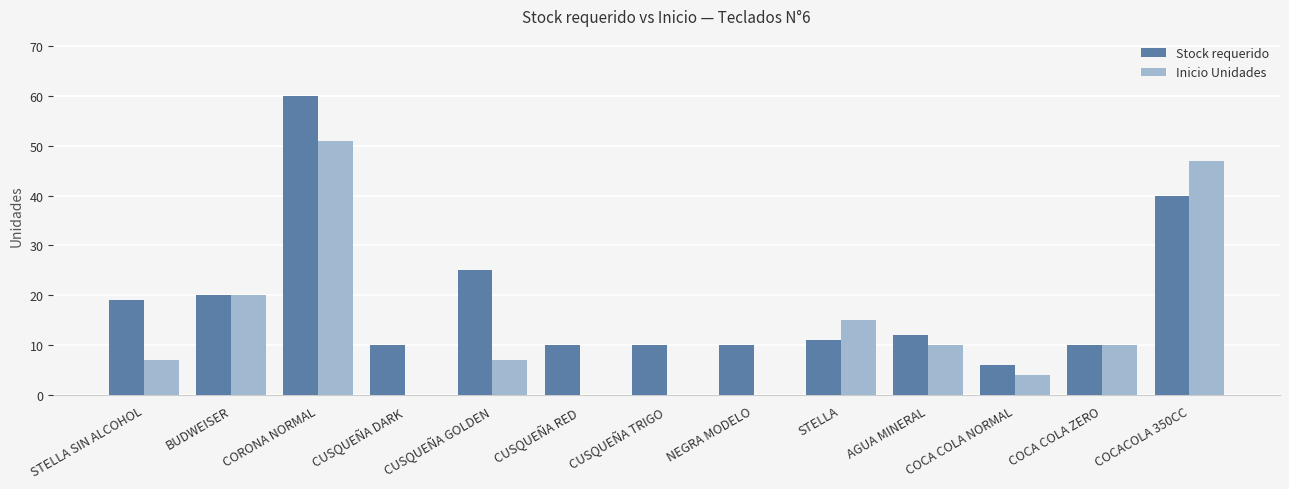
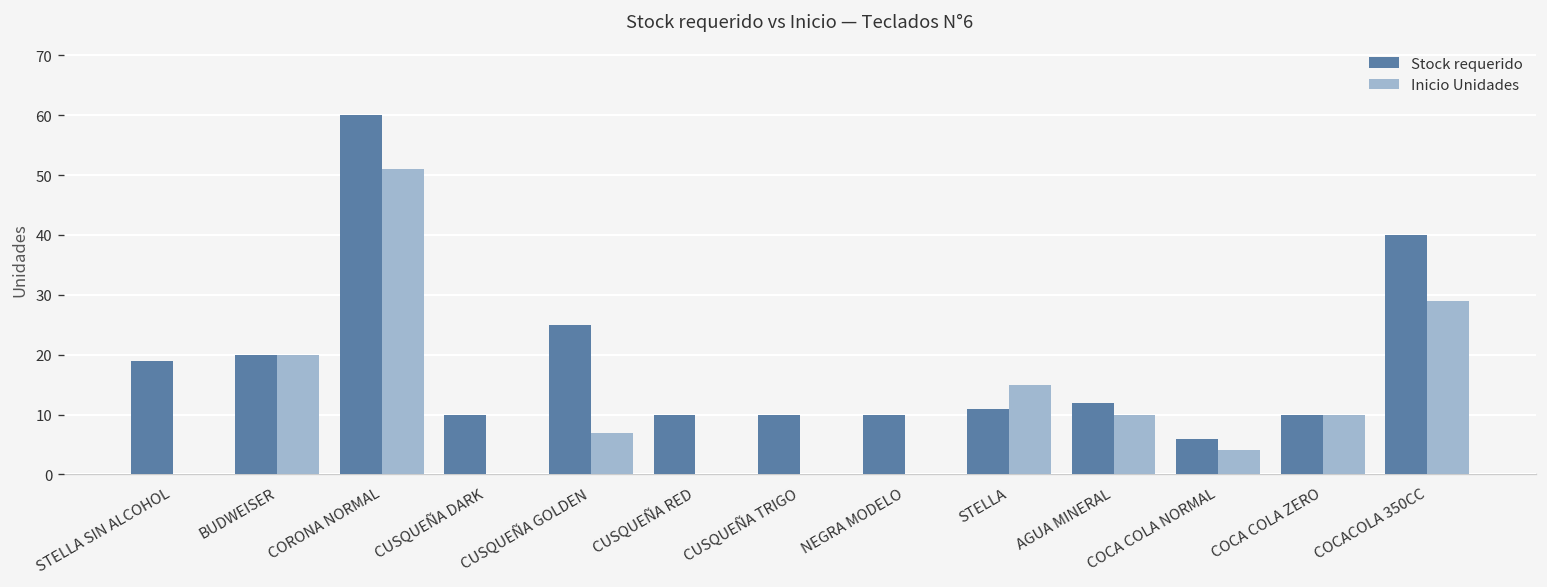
  {
    "Stock requerido": {
      "STELLA SIN ALCOHOL": 19,
      "BUDWEISER": 20,
      "CORONA NORMAL": 60,
      "CUSQUEÑA DARK": 10,
      "CUSQUEÑA GOLDEN": 25,
      "CUSQUEÑA RED": 10,
      "CUSQUEÑA TRIGO": 10,
      "NEGRA MODELO": 10,
      "STELLA": 11,
      "AGUA MINERAL": 12,
      "COCA COLA NORMAL": 6,
      "COCA COLA ZERO": 10,
      "COCACOLA 350CC": 40
    },
    "Inicio Unidades": {
-     "STELLA SIN ALCOHOL": 7,
+     "STELLA SIN ALCOHOL": 0,
      "BUDWEISER": 20,
      "CORONA NORMAL": 51,
      "CUSQUEÑA DARK": 0,
      "CUSQUEÑA GOLDEN": 7,
      "CUSQUEÑA RED": 0,
      "CUSQUEÑA TRIGO": 0,
      "NEGRA MODELO": 0,
      "STELLA": 15,
      "AGUA MINERAL": 10,
      "COCA COLA NORMAL": 4,
      "COCA COLA ZERO": 10,
-     "COCACOLA 350CC": 47
+     "COCACOLA 350CC": 29
    }
  }
